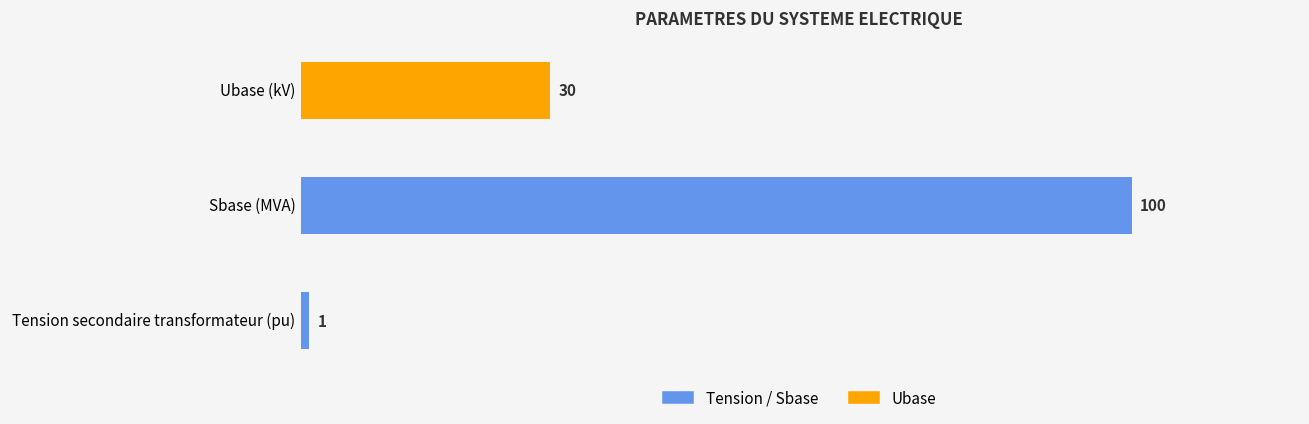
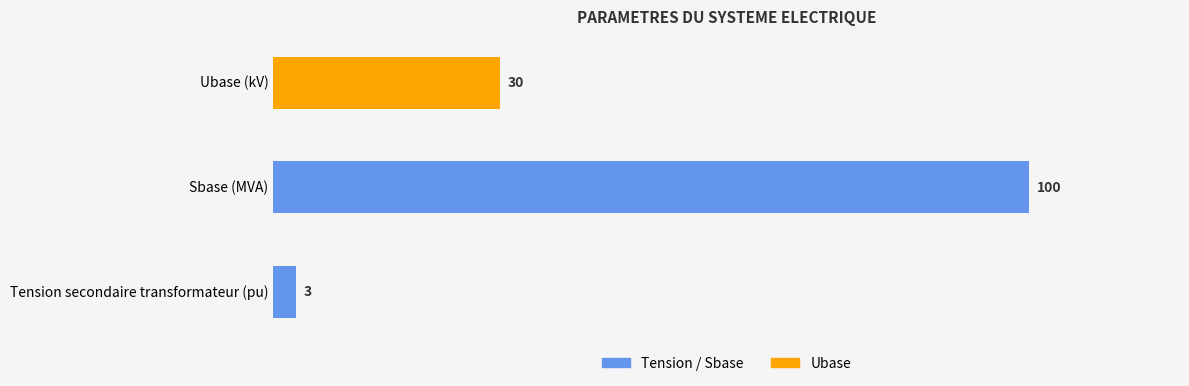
  {
    "Ubase (kV)": 30,
    "Sbase (MVA)": 100,
-   "Tension secondaire transformateur (pu)": 1
+   "Tension secondaire transformateur (pu)": 3
  }
